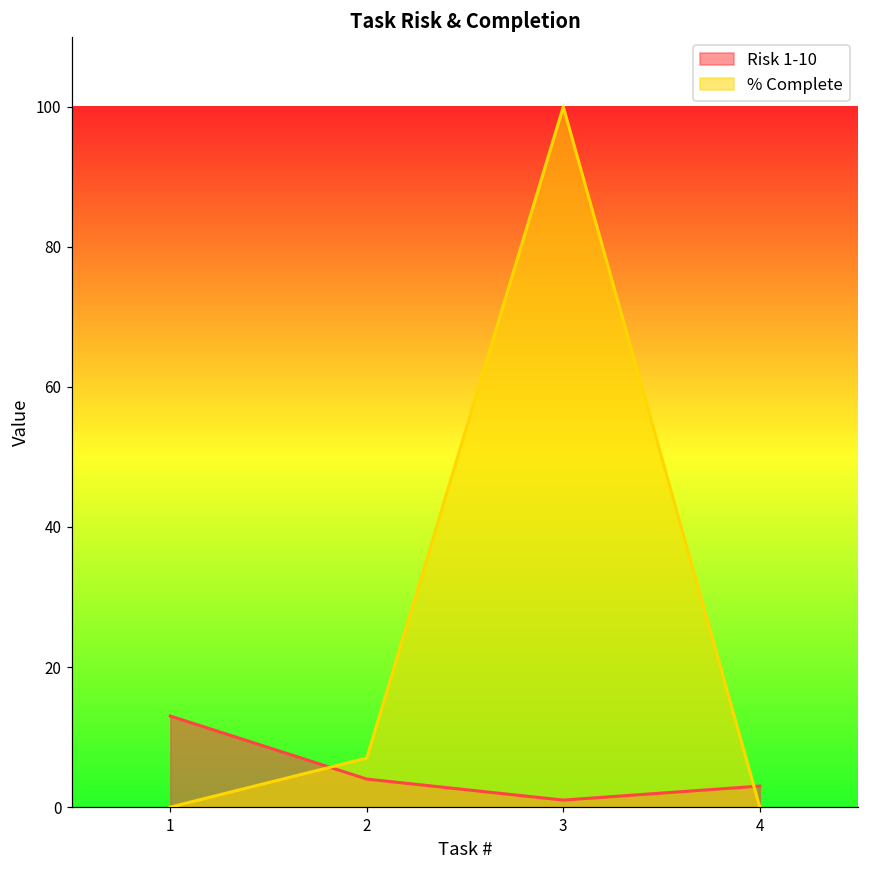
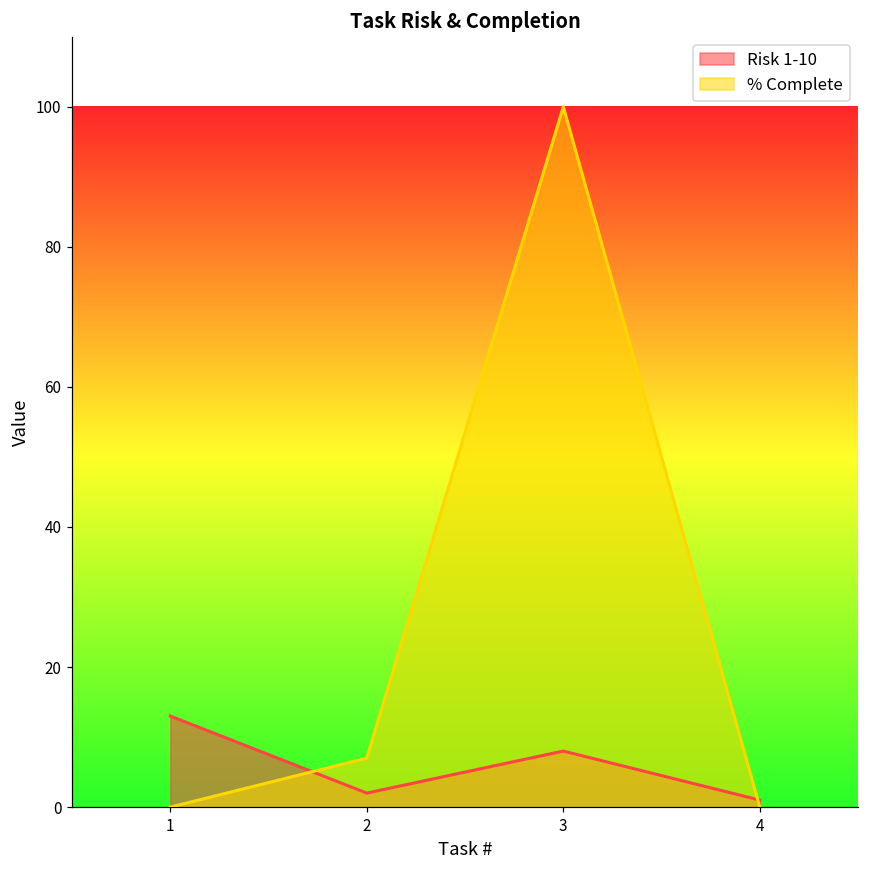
  {
    "Risk 1-10": {
      "1": 13,
-     "2": 4,
-     "3": 1,
-     "4": 3
+     "2": 2,
+     "3": 8,
+     "4": 1
    },
    "% Complete": {
      "1": 0,
      "2": 7,
      "3": 100,
      "4": 0
    }
  }
